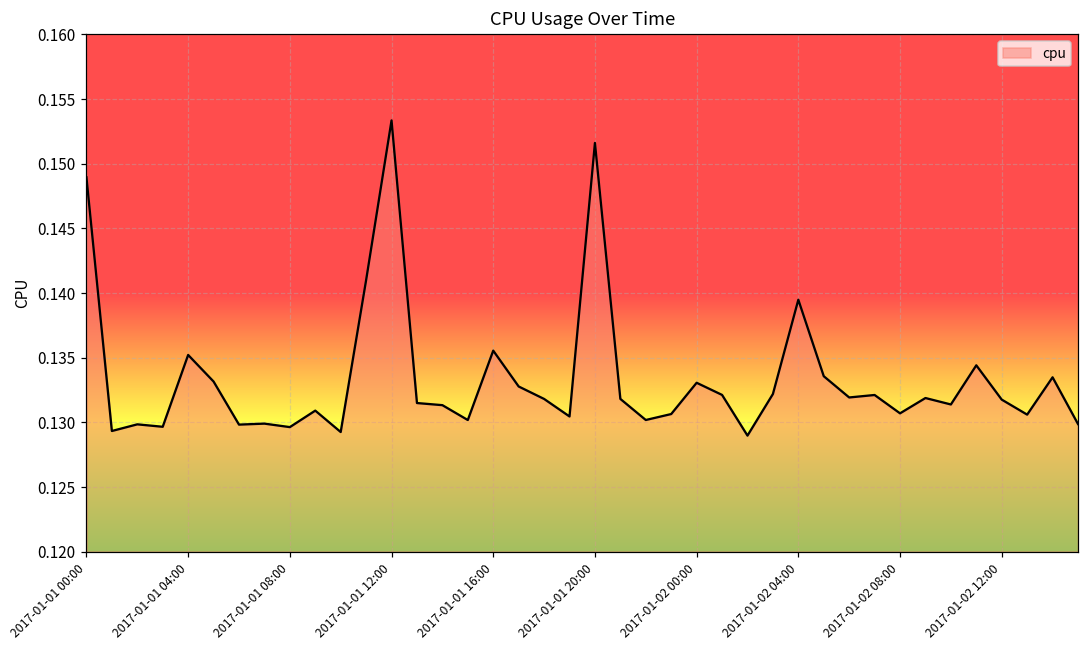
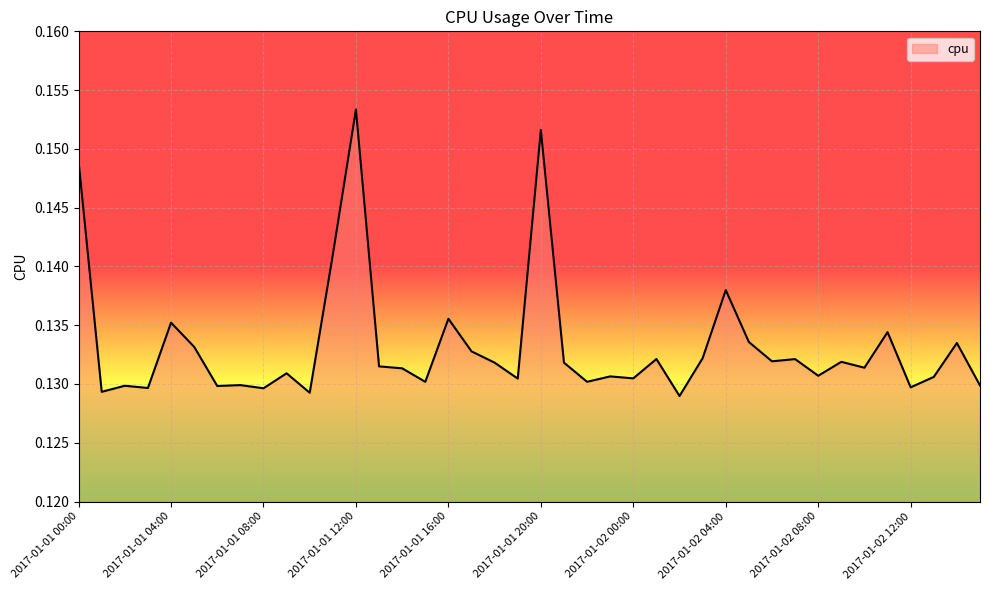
  {
    "2017-01-01 00:00": 0.1489,
    "2017-01-01 04:00": 0.1352,
    "2017-01-01 08:00": 0.1296,
    "2017-01-01 12:00": 0.1534,
    "2017-01-01 16:00": 0.1355,
    "2017-01-01 20:00": 0.1516,
-   "2017-01-02 00:00": 0.1331,
-   "2017-01-02 04:00": 0.1395,
+   "2017-01-02 00:00": 0.1305,
+   "2017-01-02 04:00": 0.1380,
    "2017-01-02 08:00": 0.1307,
-   "2017-01-02 12:00": 0.1318
+   "2017-01-02 12:00": 0.1297
  }
